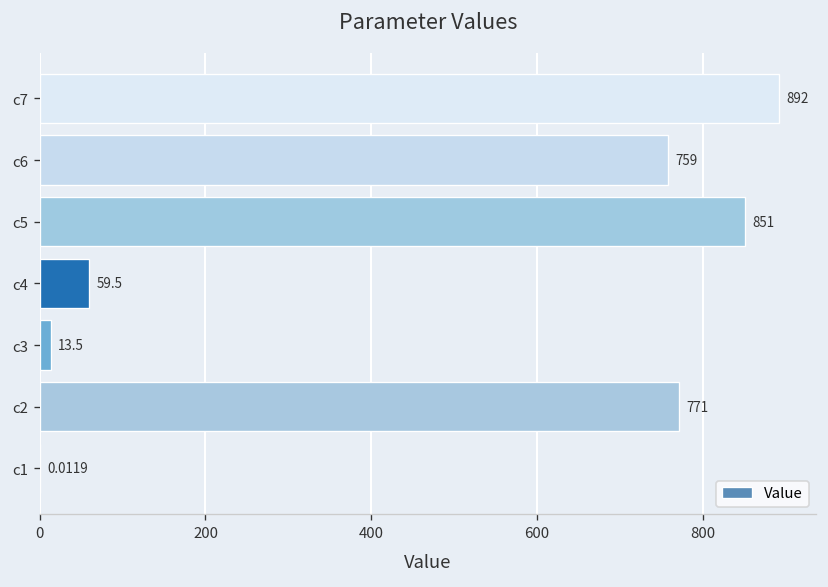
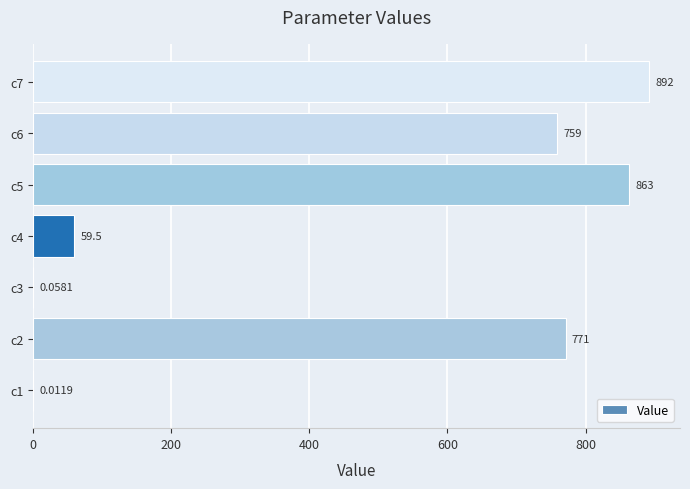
  {
    "c7": 892,
    "c6": 759,
-   "c5": 851,
+   "c5": 863,
    "c4": 59.5,
-   "c3": 13.5,
+   "c3": 0.0581,
    "c2": 771,
    "c1": 0.0119
  }
